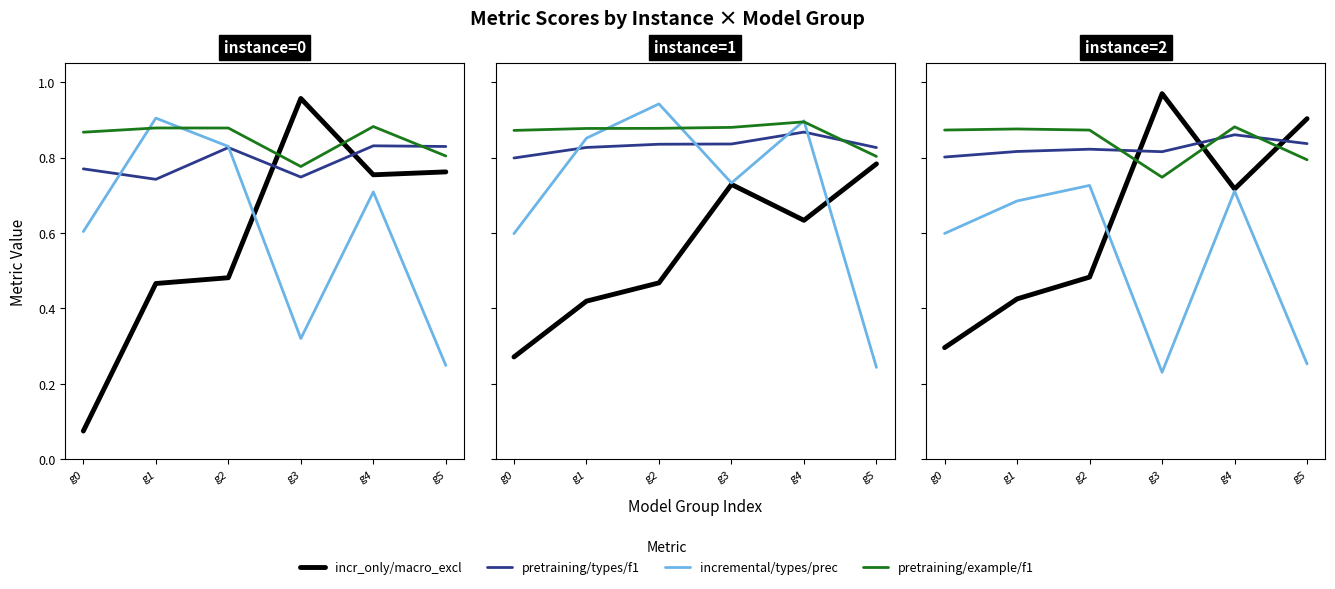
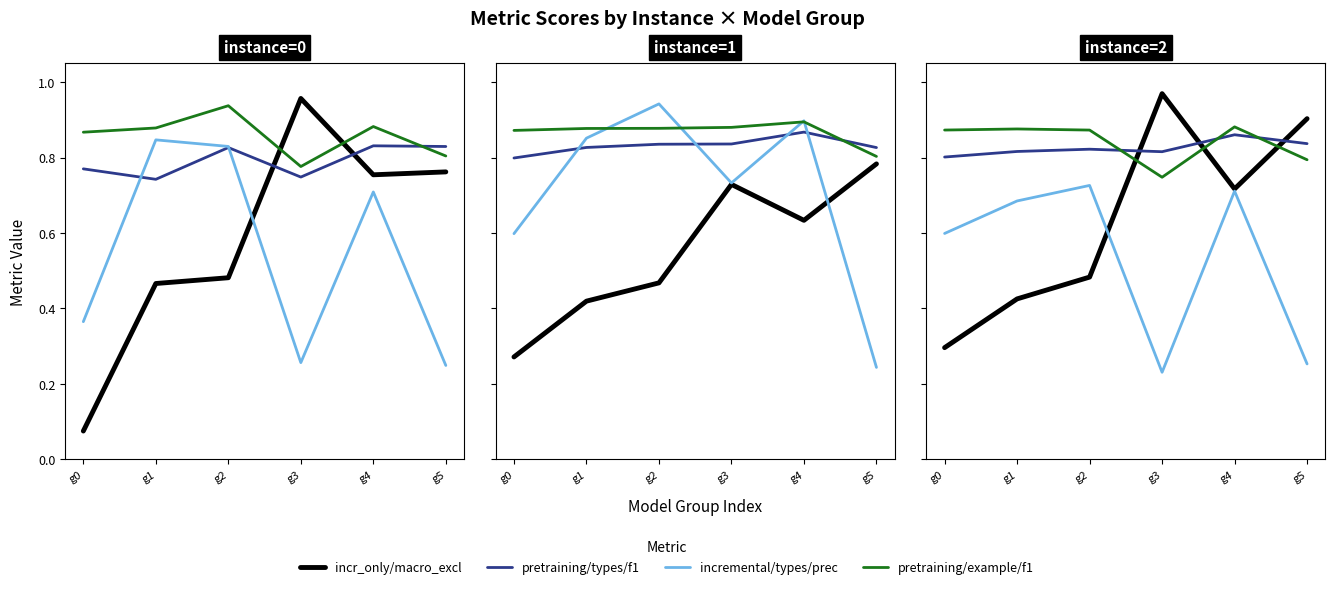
  {
    "instance=0": {
      "incr_only/macro_excl": {
        "g0": 0.07,
        "g1": 0.47,
        "g2": 0.48,
        "g3": 0.96,
        "g4": 0.75,
        "g5": 0.76
      },
      "pretraining/types/f1": {
        "g0": 0.77,
        "g1": 0.74,
        "g3": 0.75,
        "g4": 0.83,
        "g5": 0.83
      },
      "incremental/types/prec": {
-       "g0": 0.60,
-       "g1": 0.90,
-       "g3": 0.32,
+       "g0": 0.36,
+       "g1": 0.85,
+       "g3": 0.26,
        "g4": 0.71,
        "g5": 0.25
      },
      "pretraining/example/f1": {
        "g0": 0.87,
        "g1": 0.88,
-       "g2": 0.88,
+       "g2": 0.94,
        "g3": 0.78,
        "g4": 0.88,
        "g5": 0.80
      }
    }
  }
